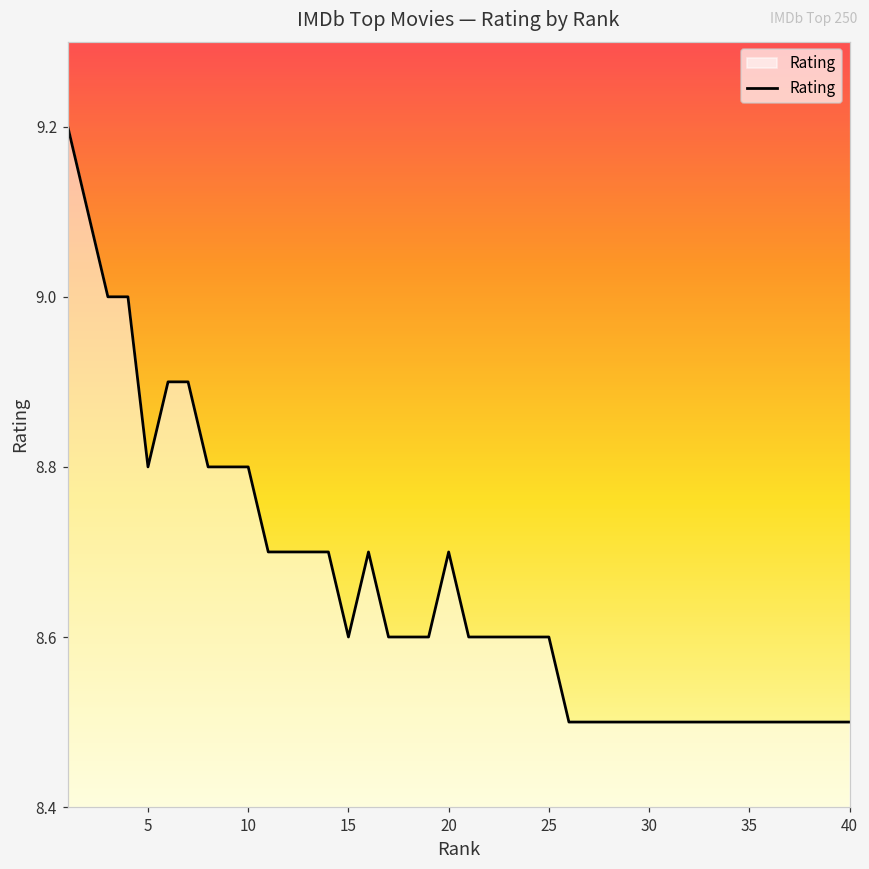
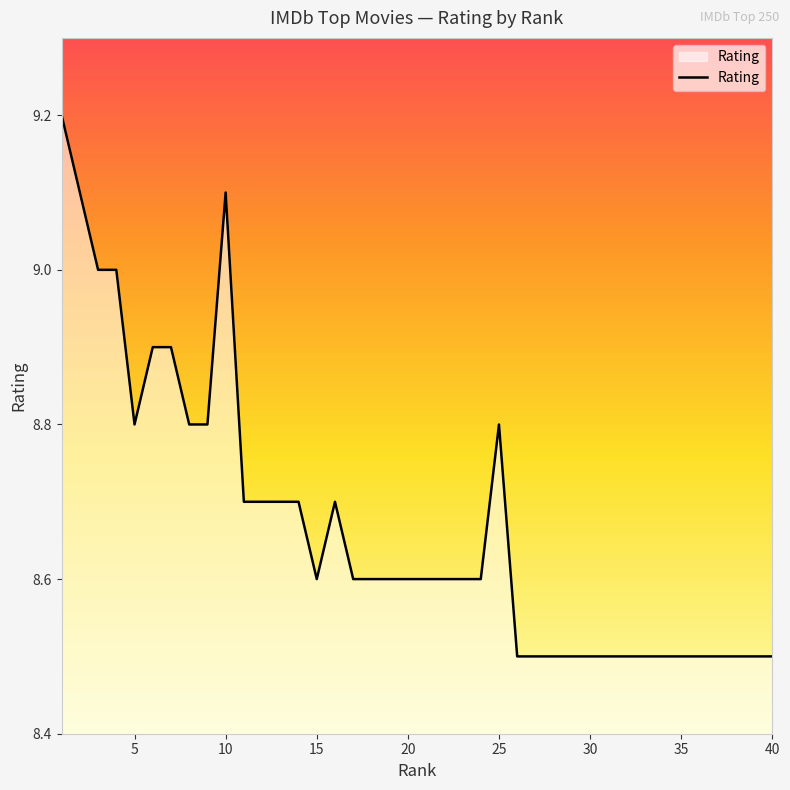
  {
    "5": 8.8,
-   "10": 8.8,
+   "10": 9.1,
    "15": 8.6,
-   "20": 8.7,
-   "25": 8.6,
+   "20": 8.6,
+   "25": 8.8,
    "30": 8.5,
    "35": 8.5,
    "40": 8.5
  }
